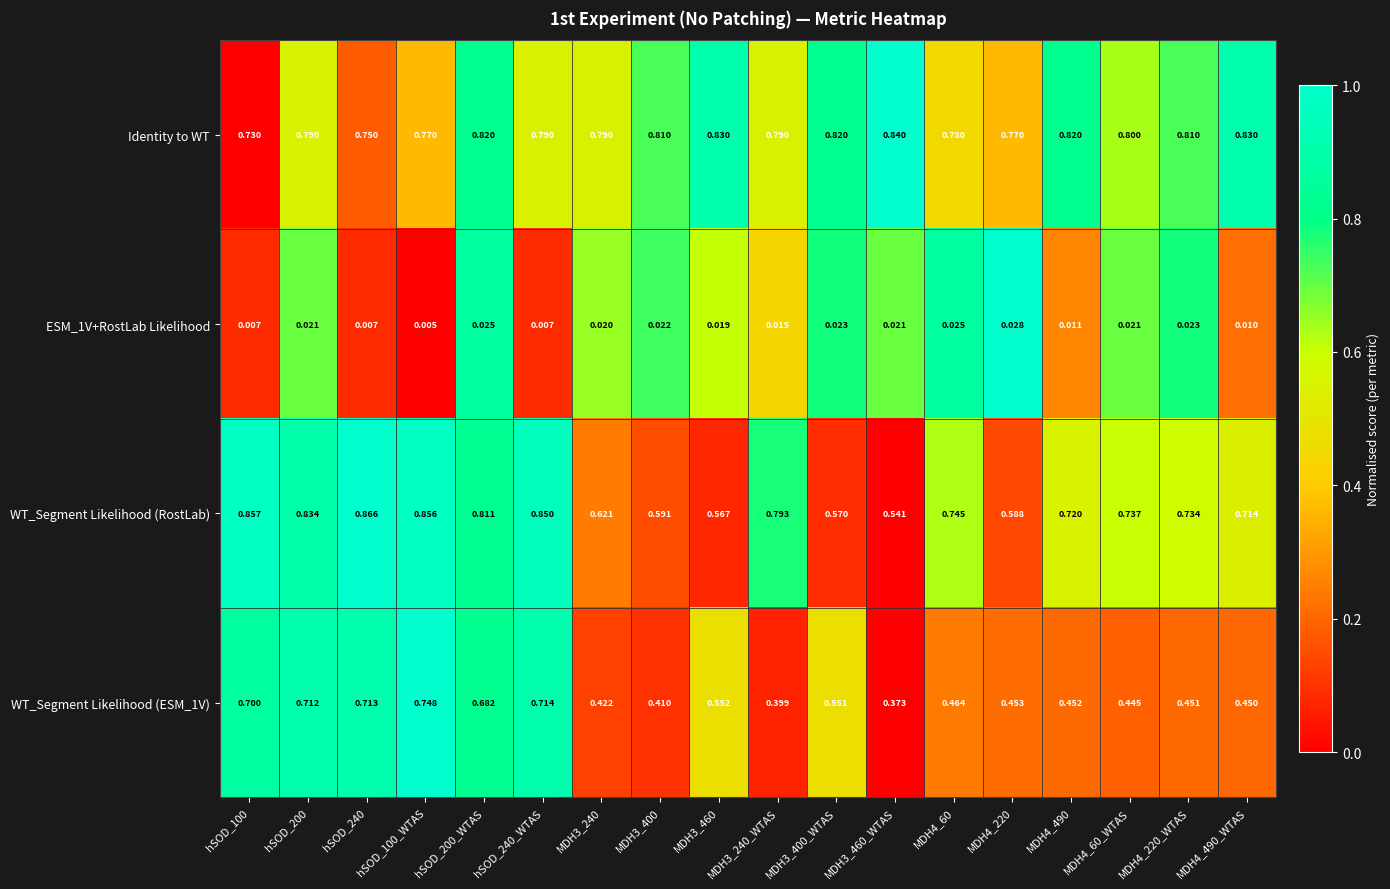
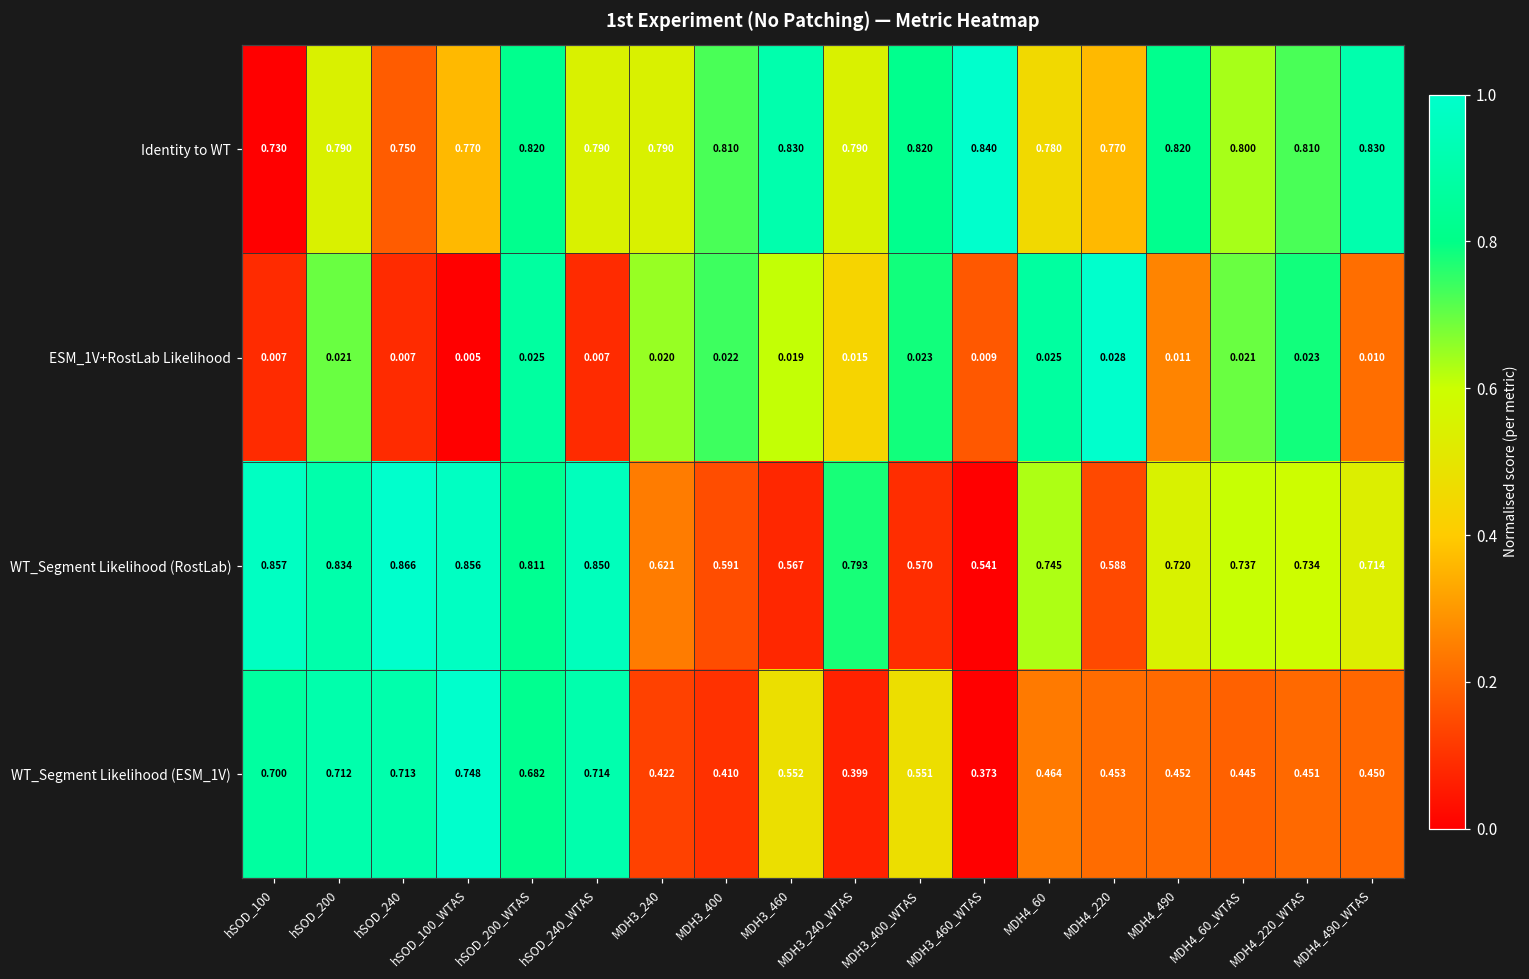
  {
    "Identity to WT": {
      "hSOD_100": 0.730,
      "hSOD_200": 0.790,
      "hSOD_240": 0.750,
      "hSOD_100_WTAS": 0.770,
      "hSOD_200_WTAS": 0.820,
      "hSOD_240_WTAS": 0.790,
      "MDH3_240": 0.790,
      "MDH3_400": 0.810,
      "MDH3_460": 0.830,
      "MDH3_240_WTAS": 0.790,
      "MDH3_400_WTAS": 0.820,
      "MDH3_460_WTAS": 0.840,
      "MDH4_60": 0.780,
      "MDH4_220": 0.770,
      "MDH4_490": 0.820,
      "MDH4_60_WTAS": 0.800,
      "MDH4_220_WTAS": 0.810,
      "MDH4_490_WTAS": 0.830
    },
    "ESM_1V+RostLab Likelihood": {
      "hSOD_100": 0.007,
      "hSOD_200": 0.021,
      "hSOD_240": 0.007,
      "hSOD_100_WTAS": 0.005,
      "hSOD_200_WTAS": 0.025,
      "hSOD_240_WTAS": 0.007,
      "MDH3_240": 0.020,
      "MDH3_400": 0.022,
      "MDH3_460": 0.019,
      "MDH3_240_WTAS": 0.015,
      "MDH3_400_WTAS": 0.023,
-     "MDH3_460_WTAS": 0.021,
+     "MDH3_460_WTAS": 0.009,
      "MDH4_60": 0.025,
      "MDH4_220": 0.028,
      "MDH4_490": 0.011,
      "MDH4_60_WTAS": 0.021,
      "MDH4_220_WTAS": 0.023,
      "MDH4_490_WTAS": 0.010
    },
    "WT_Segment Likelihood (RostLab)": {
      "hSOD_100": 0.857,
      "hSOD_200": 0.834,
      "hSOD_240": 0.866,
      "hSOD_100_WTAS": 0.856,
      "hSOD_200_WTAS": 0.811,
      "hSOD_240_WTAS": 0.850,
      "MDH3_240": 0.621,
      "MDH3_400": 0.591,
      "MDH3_460": 0.567,
      "MDH3_240_WTAS": 0.793,
      "MDH3_400_WTAS": 0.570,
      "MDH3_460_WTAS": 0.541,
      "MDH4_60": 0.745,
      "MDH4_220": 0.588,
      "MDH4_490": 0.720,
      "MDH4_60_WTAS": 0.737,
      "MDH4_220_WTAS": 0.734,
      "MDH4_490_WTAS": 0.714
    },
    "WT_Segment Likelihood (ESM_1V)": {
      "hSOD_100": 0.700,
      "hSOD_200": 0.712,
      "hSOD_240": 0.713,
      "hSOD_100_WTAS": 0.748,
      "hSOD_200_WTAS": 0.682,
      "hSOD_240_WTAS": 0.714,
      "MDH3_240": 0.422,
      "MDH3_400": 0.410,
      "MDH3_460": 0.552,
      "MDH3_240_WTAS": 0.399,
      "MDH3_400_WTAS": 0.551,
      "MDH3_460_WTAS": 0.373,
      "MDH4_60": 0.464,
      "MDH4_220": 0.453,
      "MDH4_490": 0.452,
      "MDH4_60_WTAS": 0.445,
      "MDH4_220_WTAS": 0.451,
      "MDH4_490_WTAS": 0.450
    }
  }
